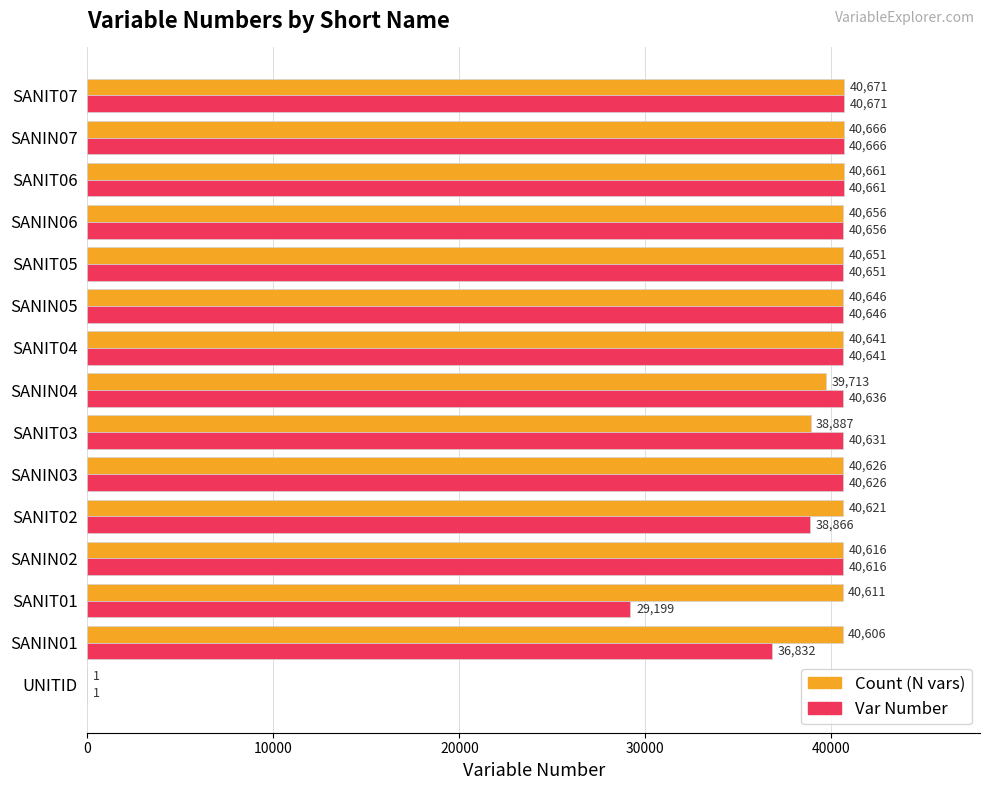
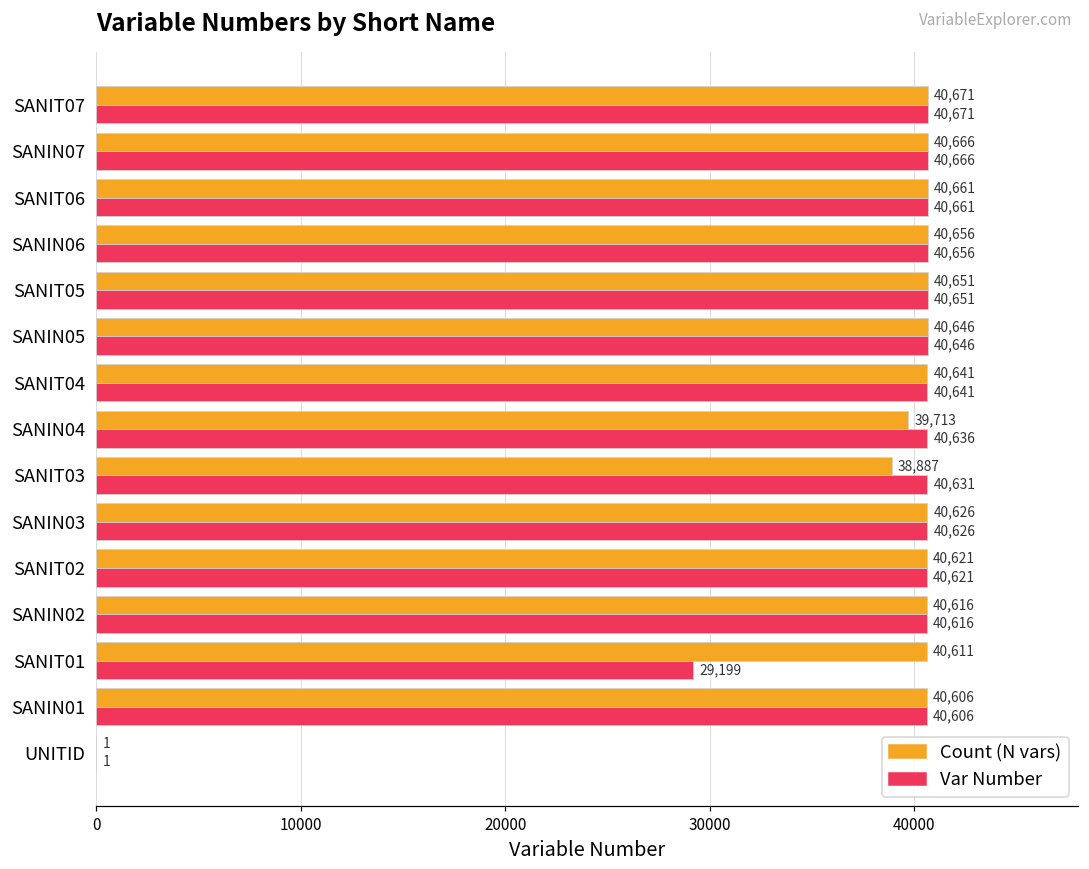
  {
    "Count (N vars)": {
      "SANIT07": "40,671",
      "SANIN07": "40,666",
      "SANIT06": "40,661",
      "SANIN06": "40,656",
      "SANIT05": "40,651",
      "SANIN05": "40,646",
      "SANIT04": "40,641",
      "SANIN04": "39,713",
      "SANIT03": "38,887",
      "SANIN03": "40,626",
      "SANIT02": "40,621",
      "SANIN02": "40,616",
      "SANIT01": "40,611",
      "SANIN01": "40,606",
      "UNITID": "1"
    },
    "Var Number": {
      "SANIT07": "40,671",
      "SANIN07": "40,666",
      "SANIT06": "40,661",
      "SANIN06": "40,656",
      "SANIT05": "40,651",
      "SANIN05": "40,646",
      "SANIT04": "40,641",
      "SANIN04": "40,636",
      "SANIT03": "40,631",
      "SANIN03": "40,626",
-     "SANIT02": "38,866",
+     "SANIT02": "40,621",
      "SANIN02": "40,616",
      "SANIT01": "29,199",
-     "SANIN01": "36,832",
+     "SANIN01": "40,606",
      "UNITID": "1"
    }
  }
